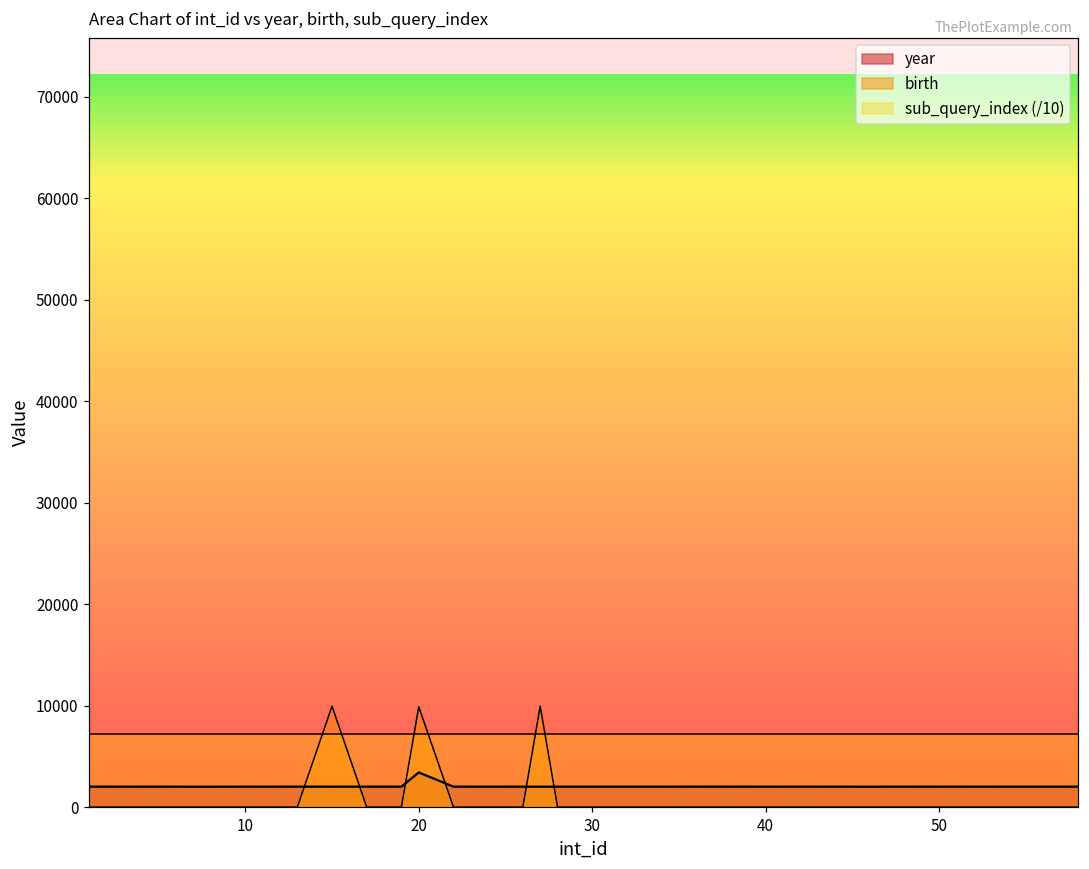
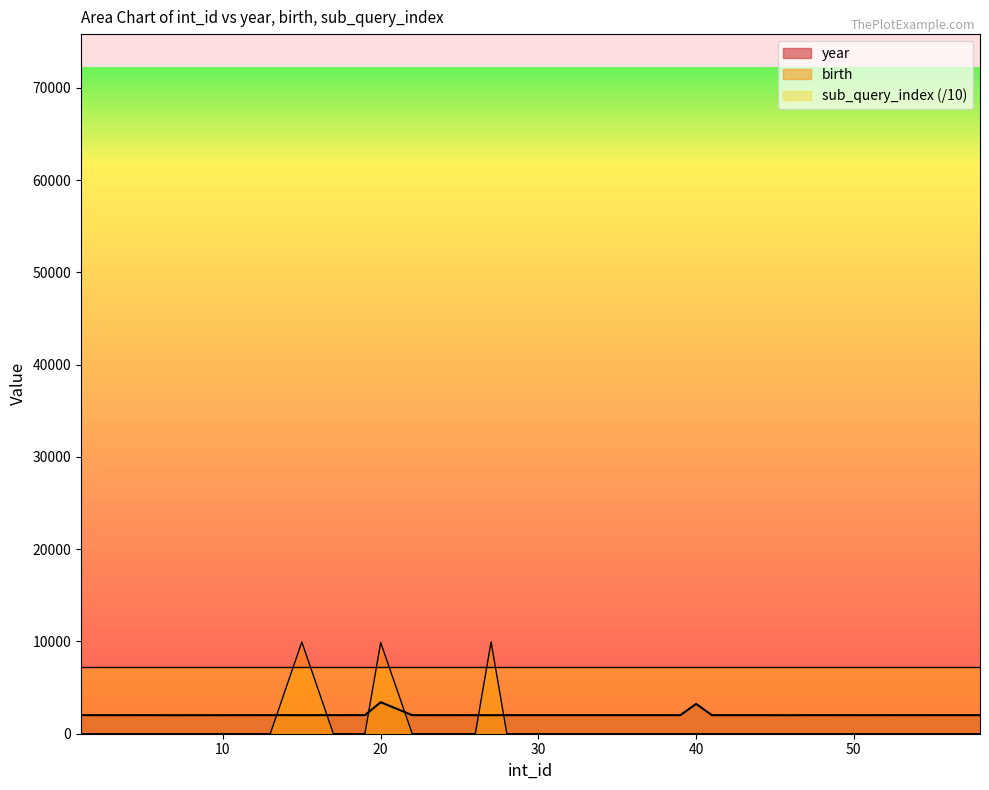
  {
    "year": {
      "20": 3000,
-     "40": 2000
+     "40": 3000
    },
    "birth": {
      "20": 10000,
      "40": 0
    },
    "sub_query_index (/10)": {
      "20": 7000,
      "40": 7000
    }
  }
